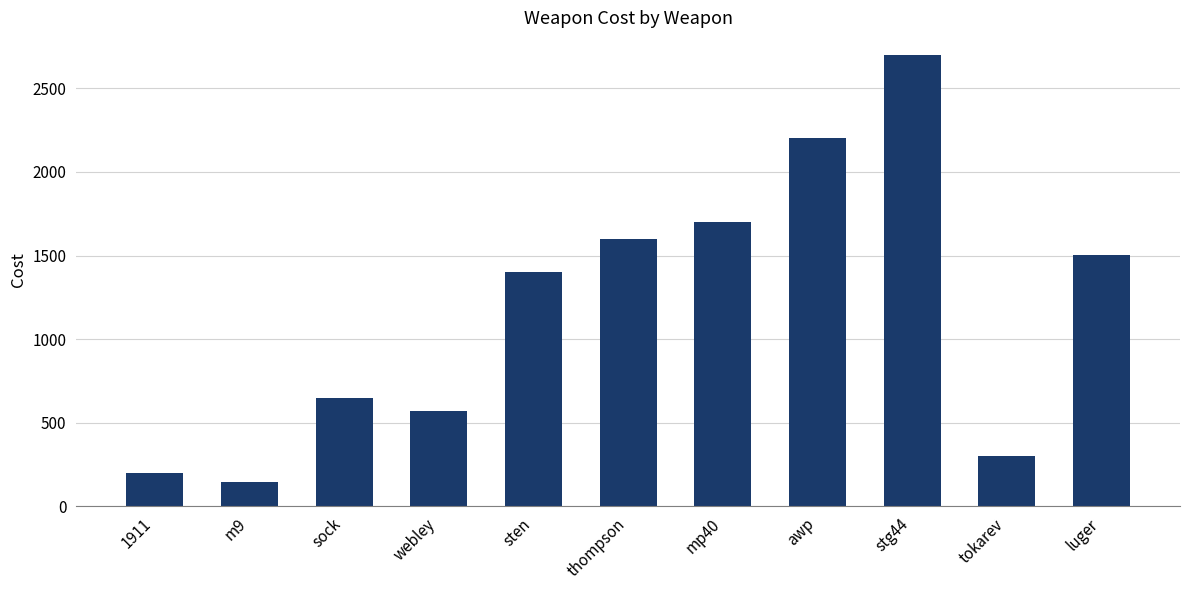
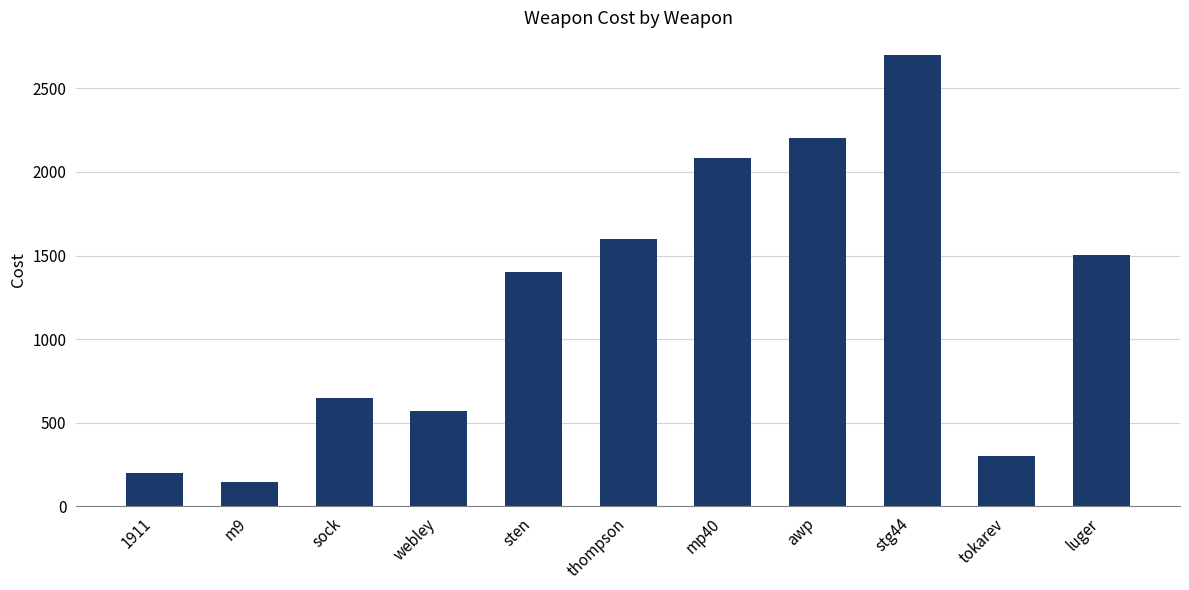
  {
    "1911": 200,
    "m9": 150,
    "sock": 650,
    "webley": 570,
    "sten": 1400,
    "thompson": 1600,
-   "mp40": 1700,
+   "mp40": 2090,
    "awp": 2200,
    "stg44": 2700,
    "tokarev": 300,
    "luger": 1510
  }
